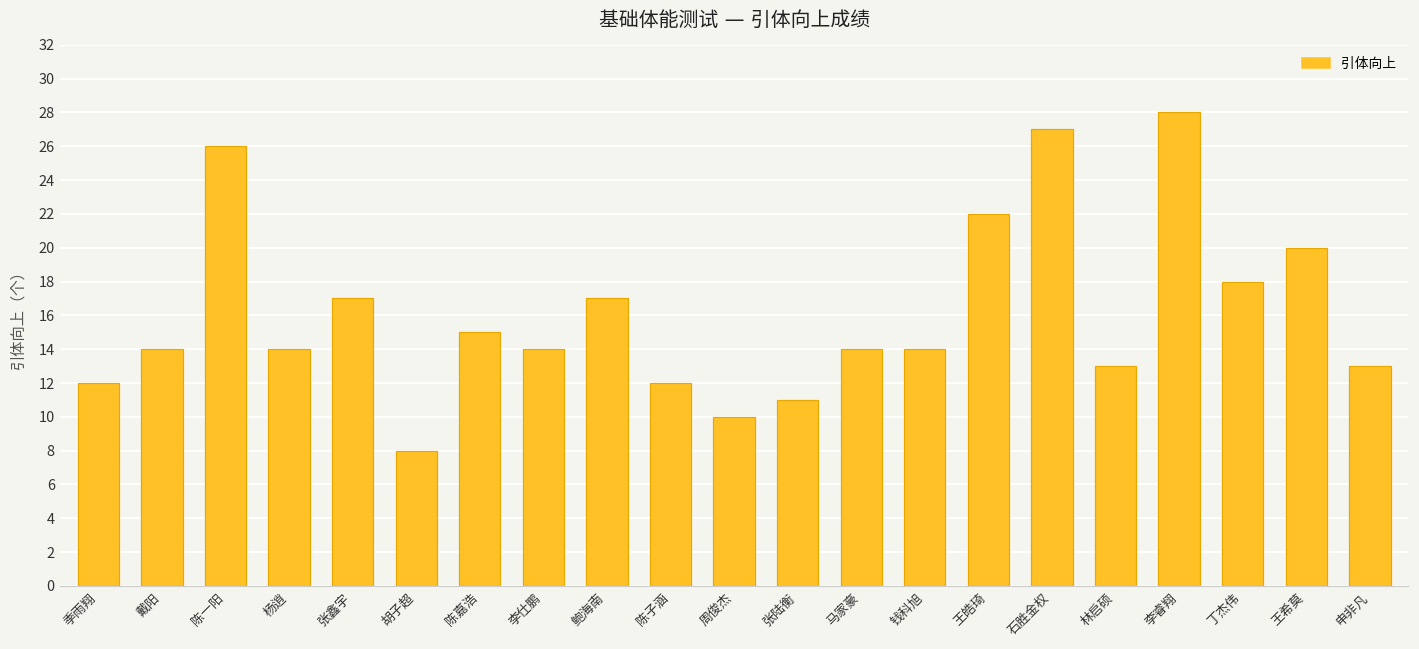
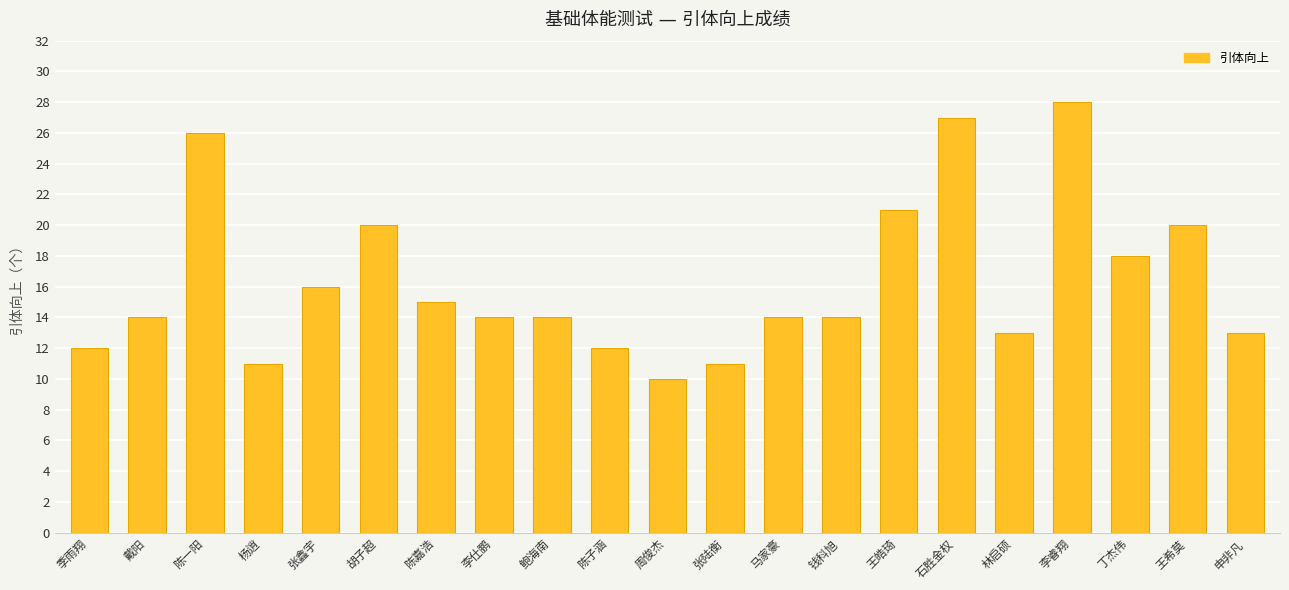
  {
    "季雨翔": 12,
    "戴阳": 14,
    "陈一阳": 26,
-   "杨逍": 14,
-   "张鑫宇": 17,
-   "胡子超": 8,
+   "杨逍": 11,
+   "张鑫宇": 16,
+   "胡子超": 20,
    "陈嘉浩": 15,
    "李仕鹏": 14,
-   "鲍海南": 17,
+   "鲍海南": 14,
    "陈子涵": 12,
    "周俊杰": 10,
    "张陆衡": 11,
    "马家豪": 14,
    "钱科旭": 14,
-   "王皓琦": 22,
+   "王皓琦": 21,
    "石胜金权": 27,
    "林启硕": 13,
    "李睿翔": 28,
    "丁杰伟": 18,
    "王希莫": 20,
    "申非凡": 13
  }
